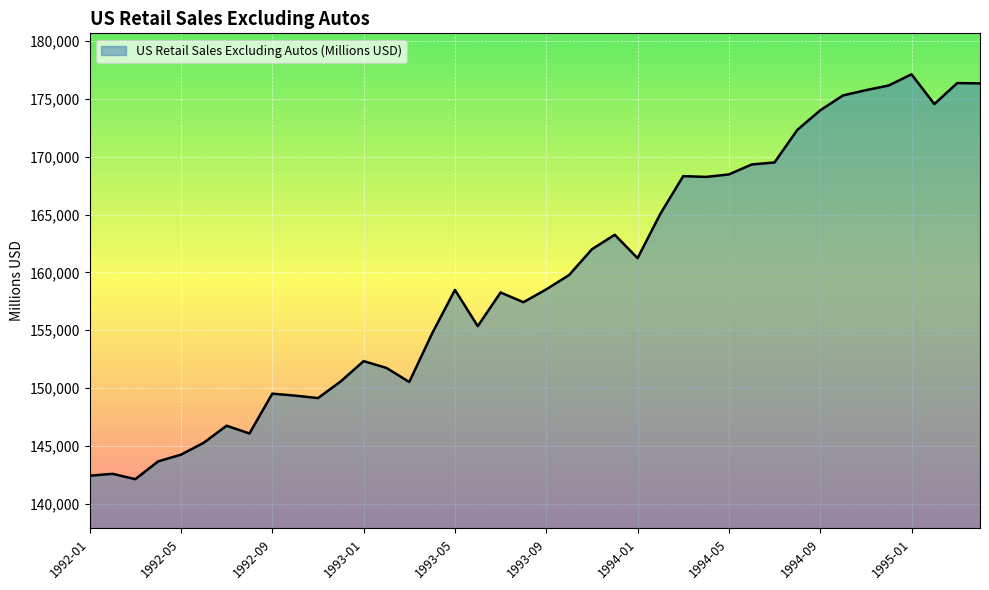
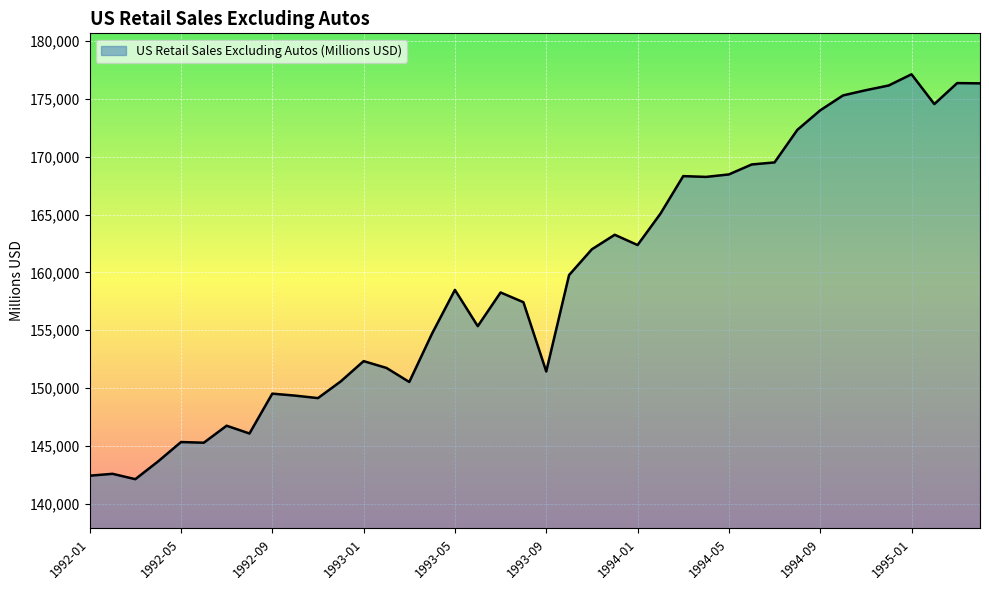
  {
    "1992-01": "142,400",
-   "1992-05": "144,200",
+   "1992-05": "145,300",
    "1992-09": "149,500",
    "1993-01": "152,300",
    "1993-05": "158,500",
-   "1993-09": "158,500",
-   "1994-01": "161,200",
+   "1993-09": "151,400",
+   "1994-01": "162,400",
    "1994-05": "168,500",
    "1994-09": "174,000",
    "1995-01": "177,100"
  }
